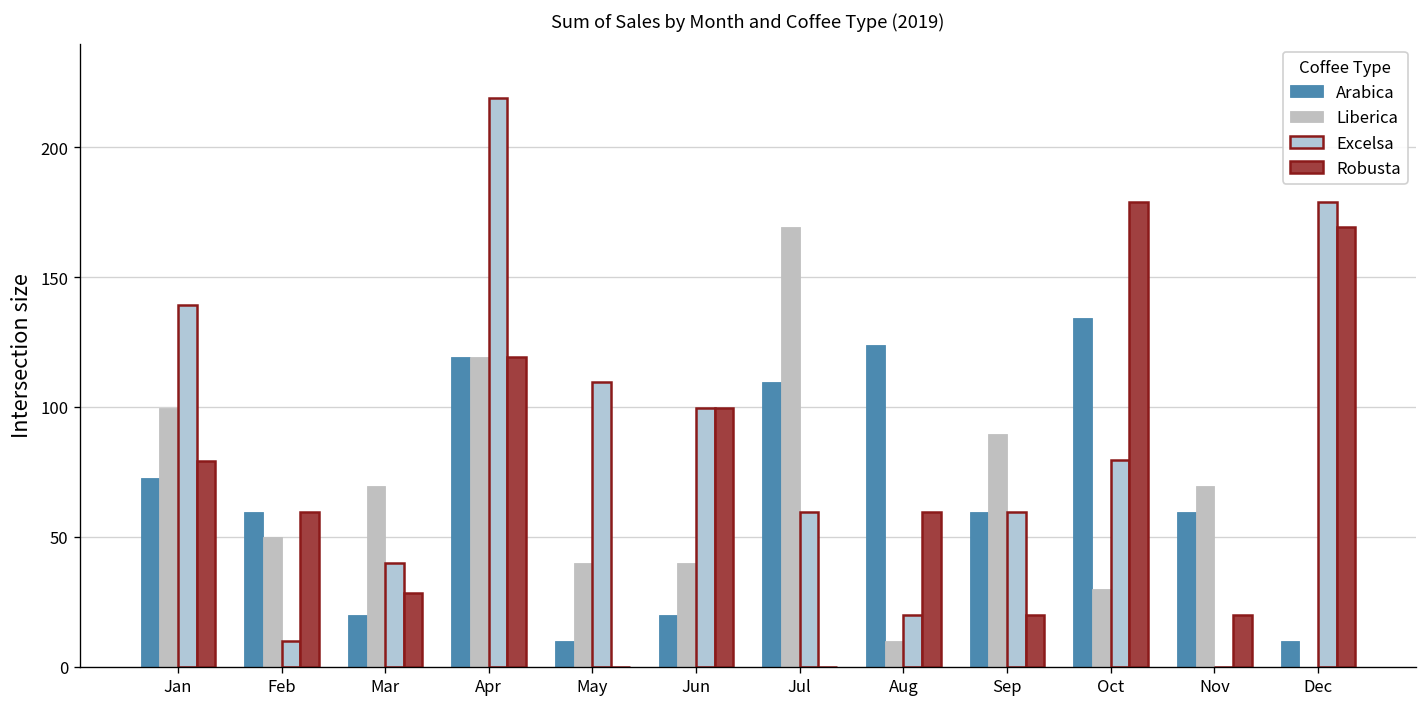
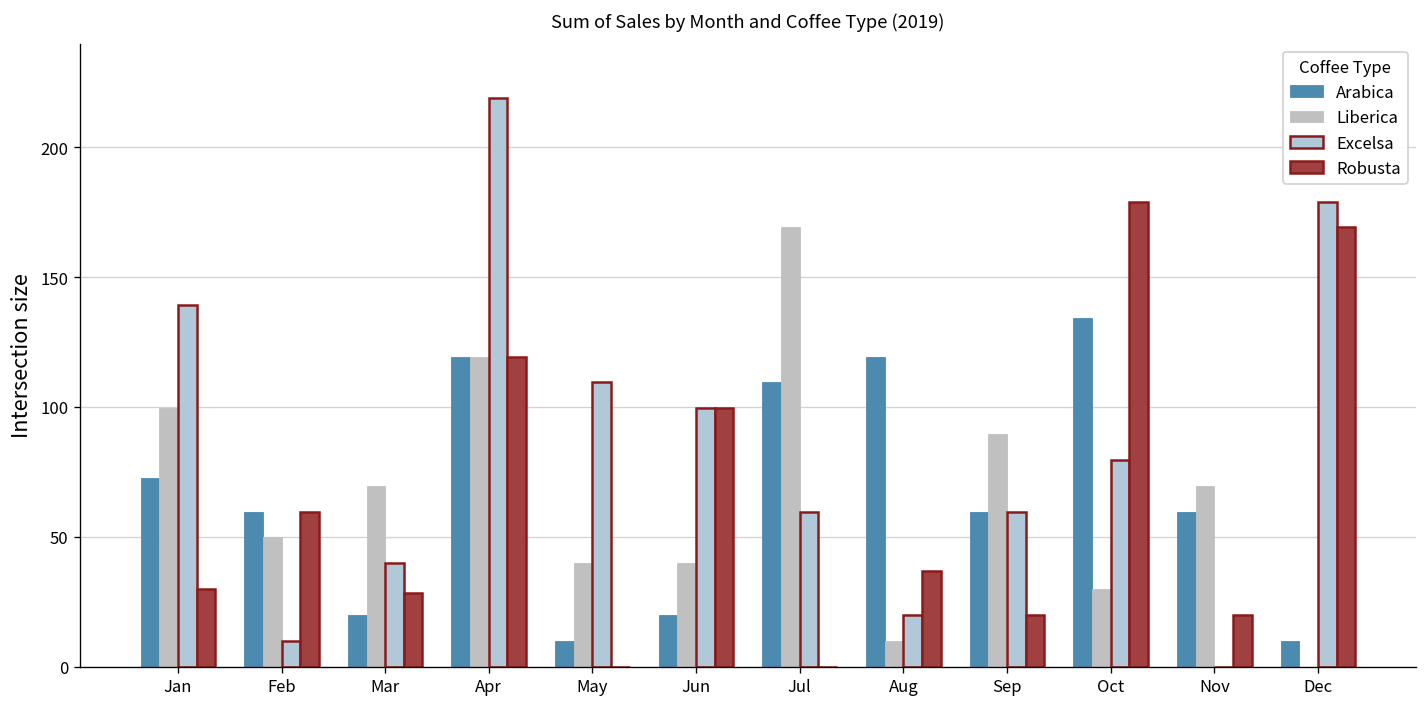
  {
    "Arabica": {
      "Jan": 73,
      "Feb": 60,
      "Mar": 20,
      "Apr": 119,
      "May": 10,
      "Jun": 20,
      "Jul": 109,
-     "Aug": 124,
+     "Aug": 119,
      "Sep": 60,
      "Oct": 134,
      "Nov": 60,
      "Dec": 10
    },
    "Robusta": {
-     "Jan": 79,
+     "Jan": 30,
      "Feb": 60,
      "Mar": 28,
      "Apr": 119,
      "May": 0,
      "Jun": 100,
      "Jul": 0,
-     "Aug": 60,
+     "Aug": 37,
      "Sep": 20,
      "Oct": 179,
      "Nov": 20,
      "Dec": 169
    }
  }
